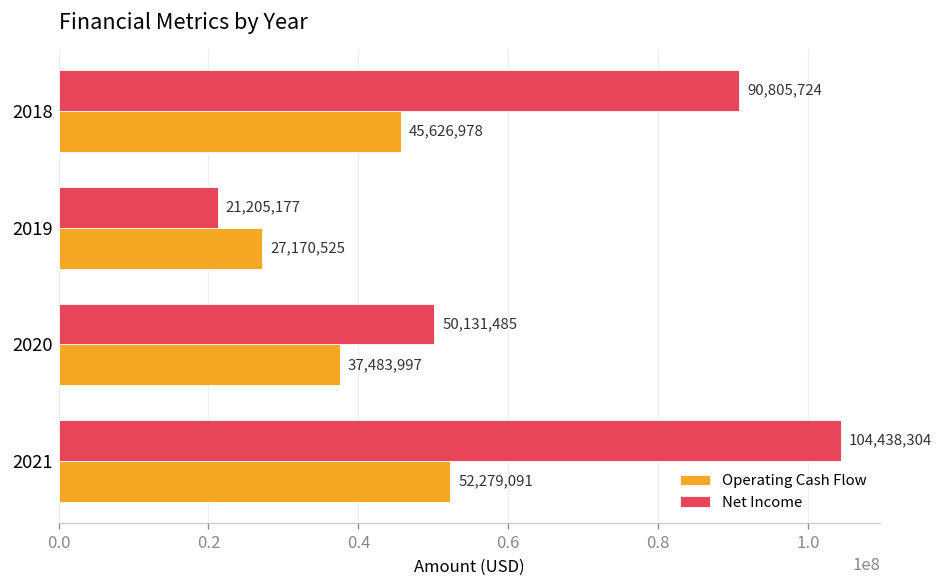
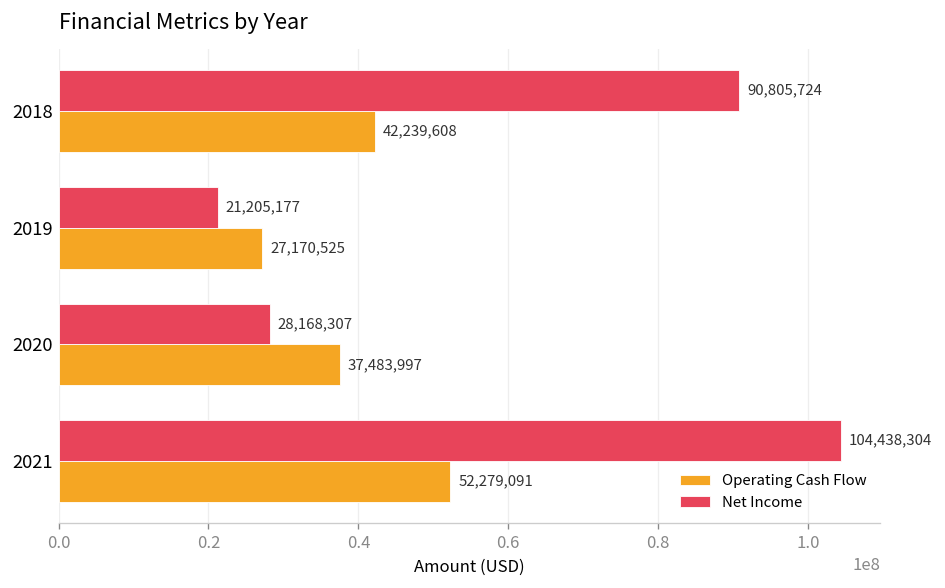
  {
    "Operating Cash Flow": {
-     "2018": "45,626,978",
+     "2018": "42,239,608",
      "2019": "27,170,525",
      "2020": "37,483,997",
      "2021": "52,279,091"
    },
    "Net Income": {
      "2018": "90,805,724",
      "2019": "21,205,177",
-     "2020": "50,131,485",
+     "2020": "28,168,307",
      "2021": "104,438,304"
    }
  }
